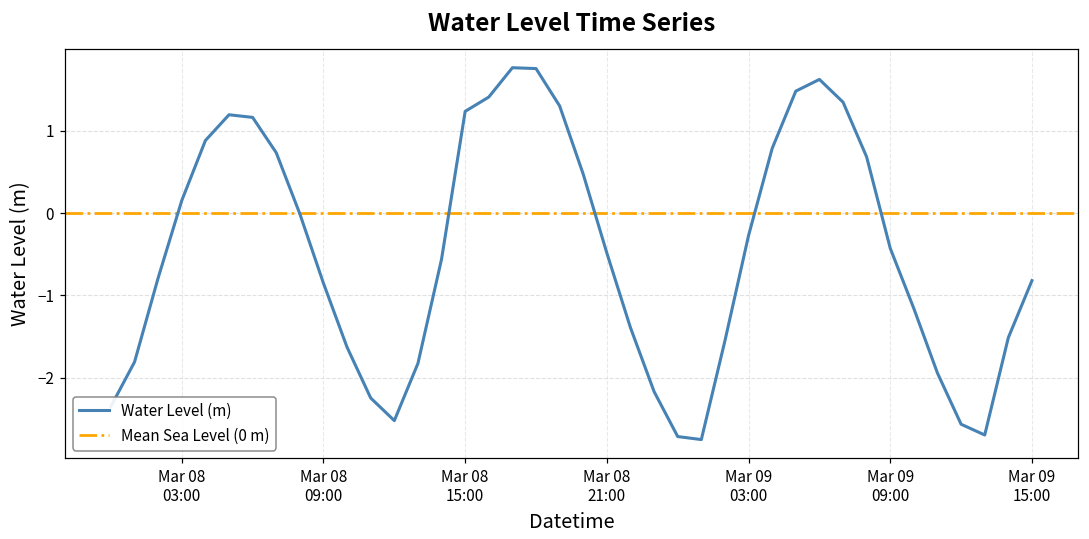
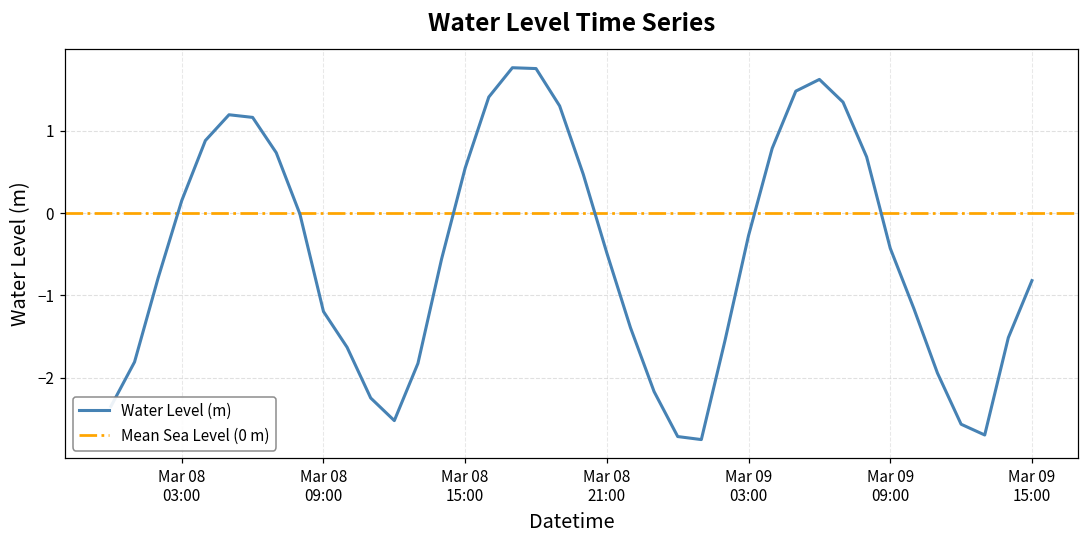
  {
    "Mar 08 03:00": 0.2,
-   "Mar 08 09:00": -0.9,
-   "Mar 08 15:00": 1.2,
+   "Mar 08 09:00": -1.2,
+   "Mar 08 15:00": 0.5,
    "Mar 08 21:00": -0.5,
    "Mar 09 03:00": -0.3,
    "Mar 09 09:00": -0.4,
    "Mar 09 15:00": -0.8
  }
